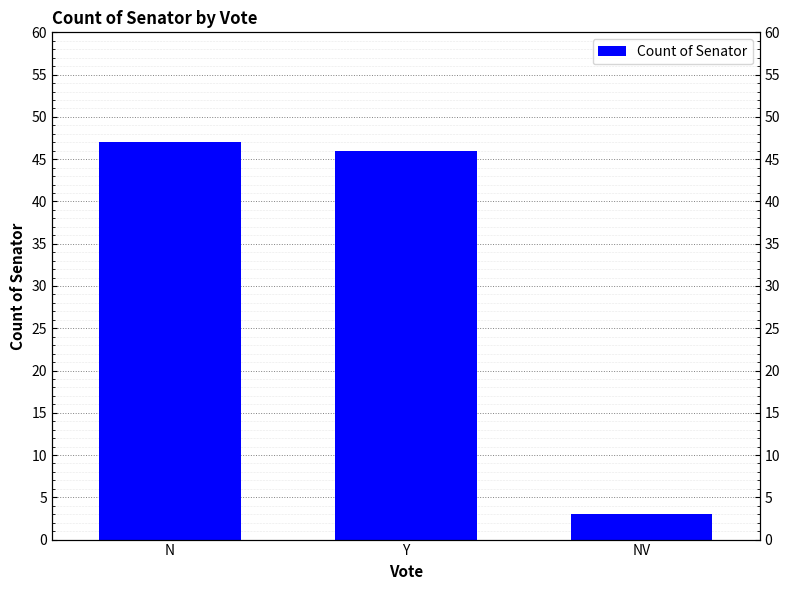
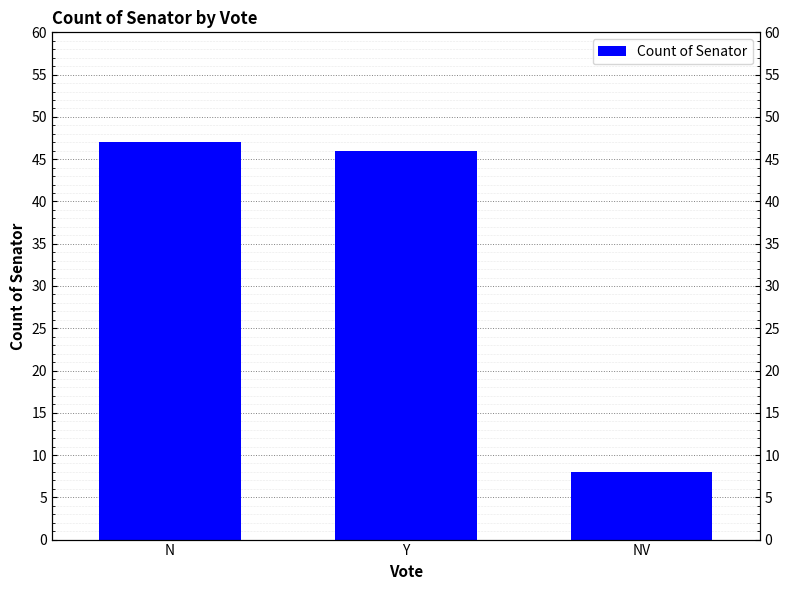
  {
    "N": 47,
    "Y": 46,
-   "NV": 3
+   "NV": 8
  }
